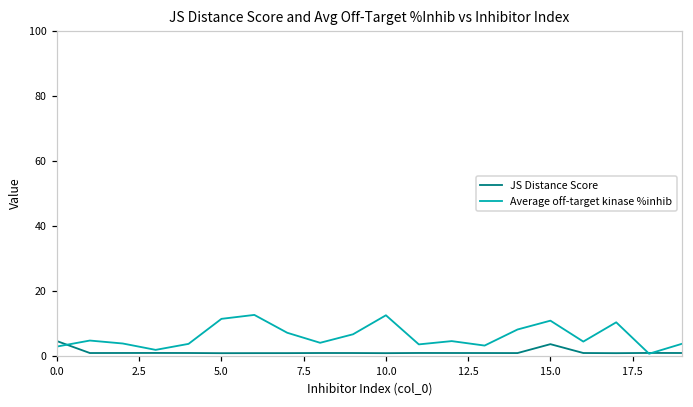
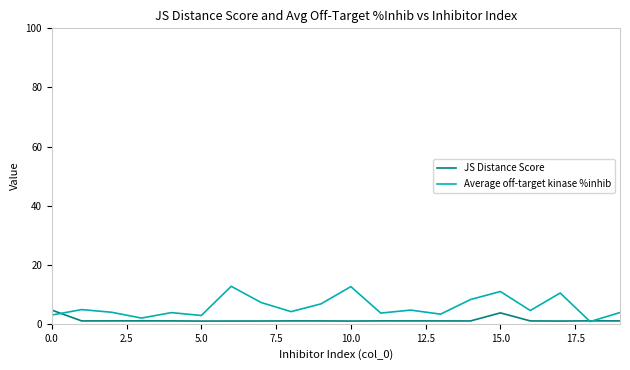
  {
    "JS Distance Score": {
      "0.0": 5,
      "5.0": 1,
      "10.0": 1,
      "15.0": 4
    },
    "Average off-target kinase %inhib": {
      "0.0": 3,
-     "5.0": 11,
+     "5.0": 3,
      "10.0": 13,
      "15.0": 11
    }
  }
